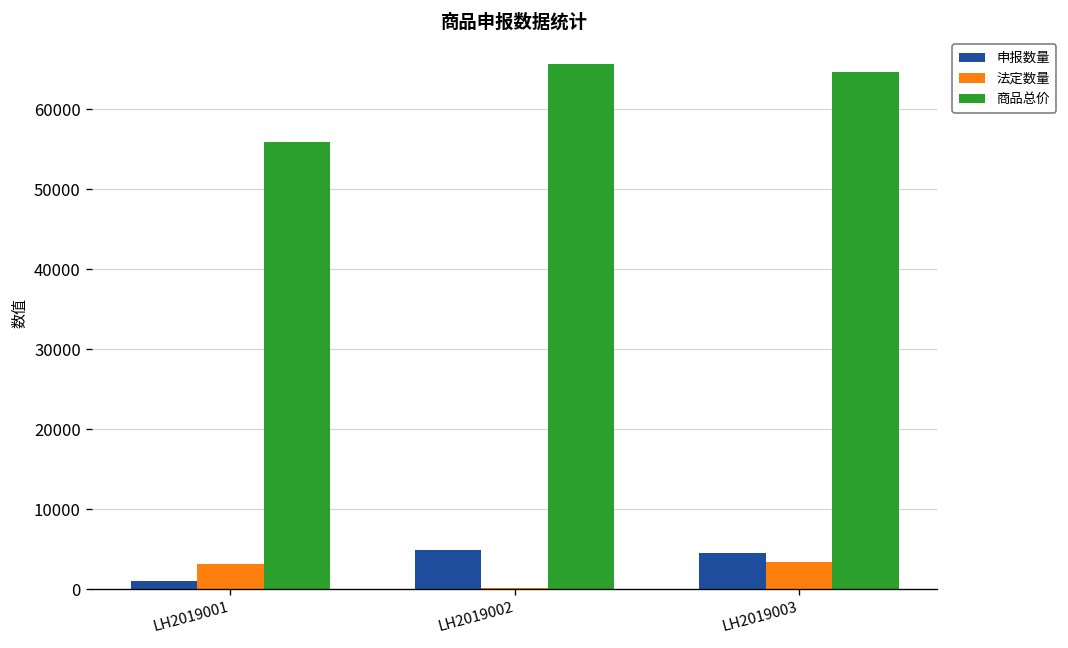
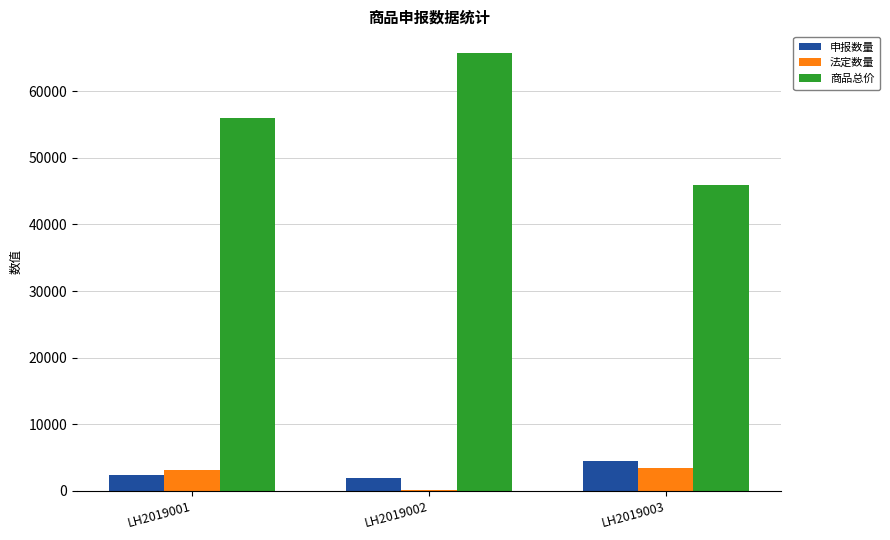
  {
    "申报数量": {
-     "LH2019001": 1000,
-     "LH2019002": 5000,
+     "LH2019001": 2000,
+     "LH2019002": 2000,
      "LH2019003": 4000
    },
    "法定数量": {
      "LH2019001": 3000,
      "LH2019003": 3000
    },
    "商品总价": {
      "LH2019001": 56000,
      "LH2019002": 66000,
-     "LH2019003": 65000
+     "LH2019003": 46000
    }
  }
